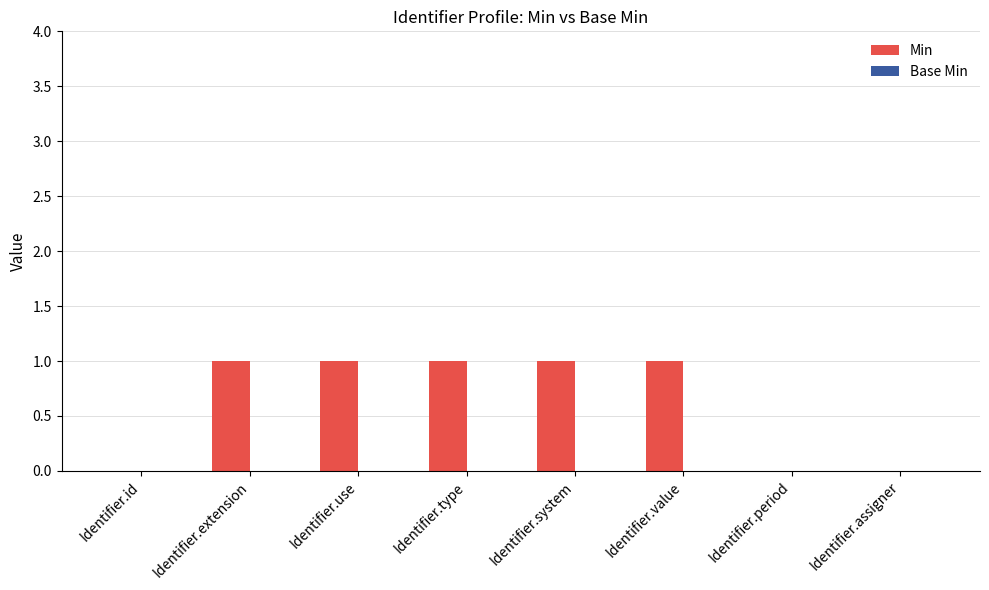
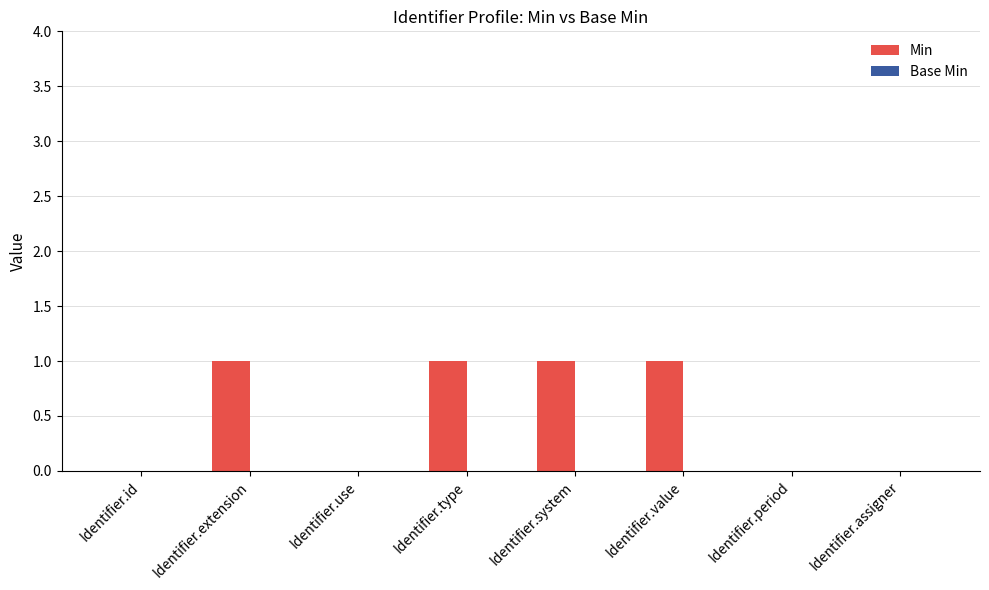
  {
    "Min": {
      "Identifier.id": 0,
      "Identifier.extension": 1,
-     "Identifier.use": 1,
+     "Identifier.use": 0,
      "Identifier.type": 1,
      "Identifier.system": 1,
      "Identifier.value": 1,
      "Identifier.period": 0,
      "Identifier.assigner": 0
    },
    "Base Min": {
      "Identifier.id": 0,
      "Identifier.extension": 0,
      "Identifier.use": 0,
      "Identifier.type": 0,
      "Identifier.system": 0,
      "Identifier.value": 0,
      "Identifier.period": 0,
      "Identifier.assigner": 0
    }
  }
